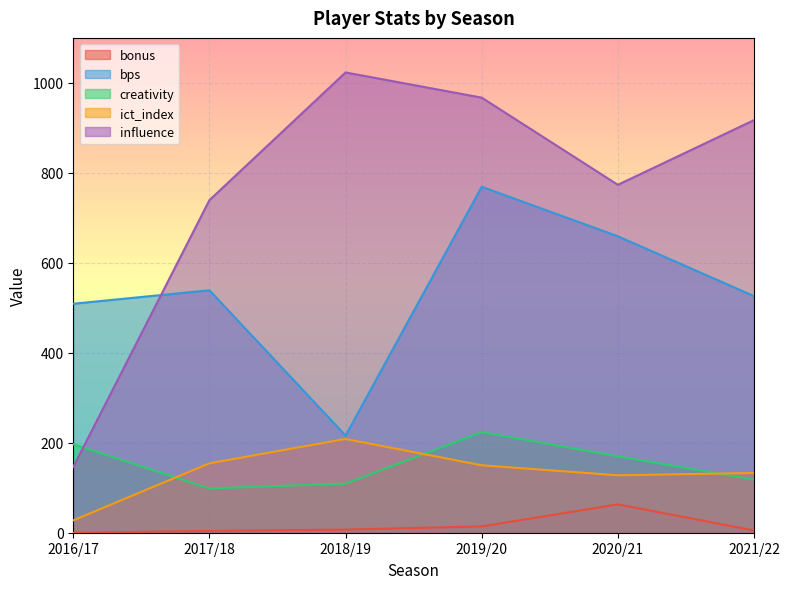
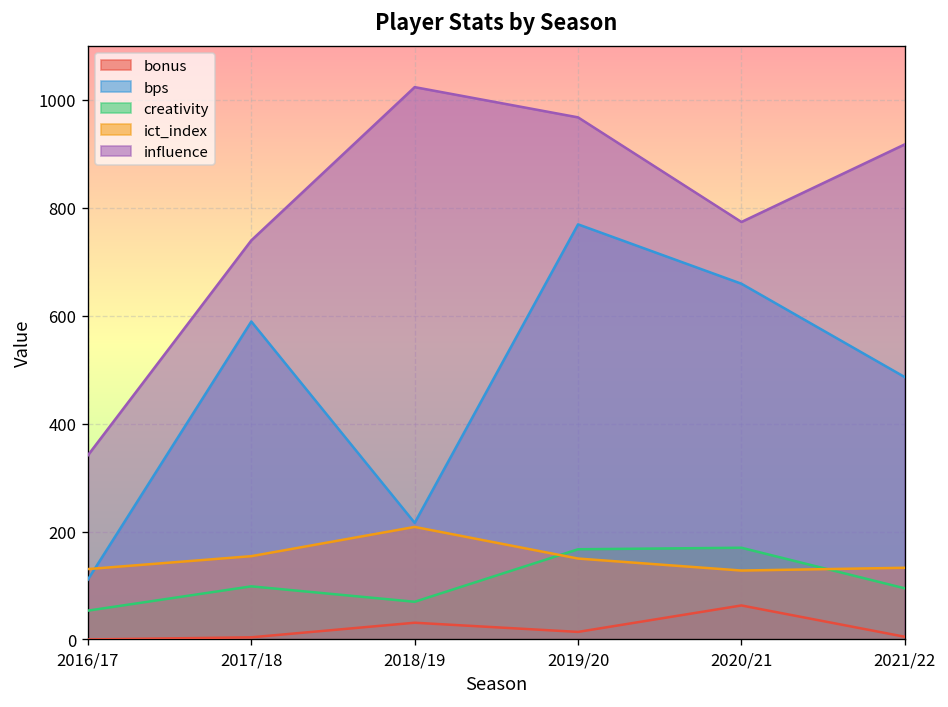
  {
    "bonus": {
      "2016/17": 0,
      "2017/18": 0,
-     "2018/19": 10,
+     "2018/19": 30,
      "2019/20": 10,
      "2020/21": 60,
      "2021/22": 10
    },
    "bps": {
-     "2016/17": 510,
-     "2017/18": 540,
+     "2016/17": 110,
+     "2017/18": 590,
      "2018/19": 220,
      "2019/20": 770,
      "2020/21": 660,
-     "2021/22": 530
+     "2021/22": 490
    },
    "creativity": {
-     "2016/17": 200,
+     "2016/17": 50,
      "2017/18": 100,
-     "2018/19": 110,
-     "2019/20": 220,
+     "2018/19": 70,
+     "2019/20": 170,
      "2020/21": 170,
-     "2021/22": 120
+     "2021/22": 90
    },
    "ict_index": {
-     "2016/17": 30,
+     "2016/17": 130,
      "2017/18": 150,
      "2018/19": 210,
      "2019/20": 150,
      "2020/21": 130,
      "2021/22": 130
    },
    "influence": {
-     "2016/17": 150,
+     "2016/17": 340,
      "2017/18": 740,
      "2018/19": 1020,
      "2019/20": 970,
      "2020/21": 770,
      "2021/22": 920
    }
  }
